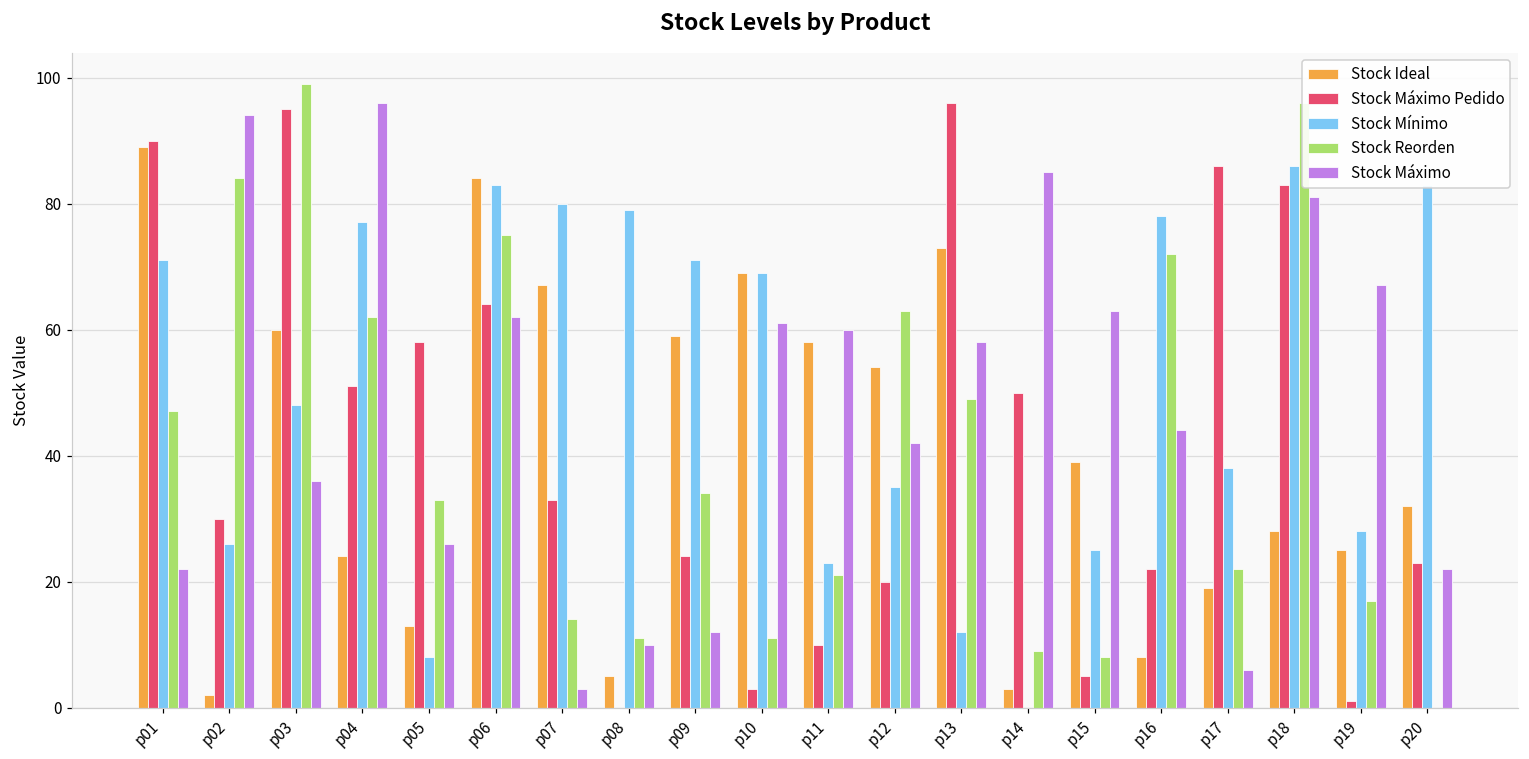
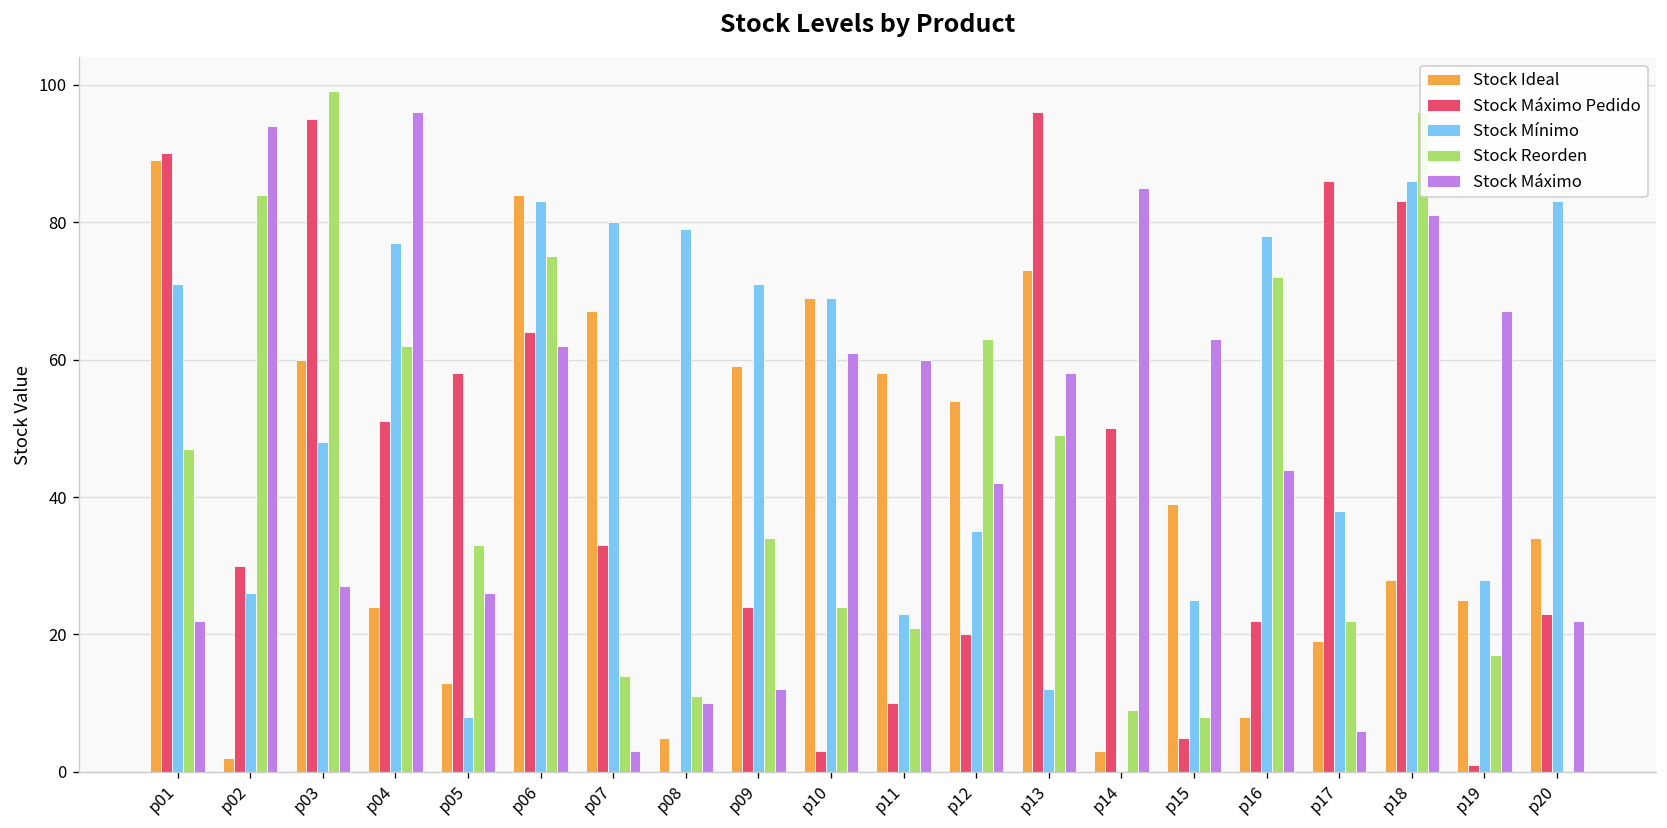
  {
    "Stock Ideal": {
      "p01": 89,
      "p02": 2,
      "p03": 60,
      "p04": 24,
      "p05": 13,
      "p06": 84,
      "p07": 67,
      "p08": 5,
      "p09": 59,
      "p10": 69,
      "p11": 58,
      "p12": 54,
      "p13": 73,
      "p14": 3,
      "p15": 39,
      "p16": 8,
      "p17": 19,
      "p18": 28,
      "p19": 25,
-     "p20": 32
+     "p20": 34
    },
    "Stock Máximo Pedido": {
      "p01": 90,
      "p02": 30,
      "p03": 95,
      "p04": 51,
      "p05": 58,
      "p06": 64,
      "p07": 33,
      "p08": 0,
      "p09": 24,
      "p10": 3,
      "p11": 10,
      "p12": 20,
      "p13": 96,
      "p14": 50,
      "p15": 5,
      "p16": 22,
      "p17": 86,
      "p18": 83,
      "p19": 1,
      "p20": 23
    },
    "Stock Mínimo": {
      "p01": 71,
      "p02": 26,
      "p03": 48,
      "p04": 77,
      "p05": 8,
      "p06": 83,
      "p07": 80,
      "p08": 79,
      "p09": 71,
      "p10": 69,
      "p11": 23,
      "p12": 35,
      "p13": 12,
      "p14": 0,
      "p15": 25,
      "p16": 78,
      "p17": 38,
      "p18": 86,
      "p19": 28,
      "p20": 83
    },
    "Stock Reorden": {
      "p01": 47,
      "p02": 84,
      "p03": 99,
      "p04": 62,
      "p05": 33,
      "p06": 75,
      "p07": 14,
      "p08": 11,
      "p09": 34,
-     "p10": 11,
+     "p10": 24,
      "p11": 21,
      "p12": 63,
      "p13": 49,
      "p14": 9,
      "p15": 8,
      "p16": 72,
      "p17": 22,
      "p19": 17,
      "p20": 0
    },
    "Stock Máximo": {
      "p01": 22,
      "p02": 94,
-     "p03": 36,
+     "p03": 27,
      "p04": 96,
      "p05": 26,
      "p06": 62,
      "p07": 3,
      "p08": 10,
      "p09": 12,
      "p10": 61,
      "p11": 60,
      "p12": 42,
      "p13": 58,
      "p14": 85,
      "p15": 63,
      "p16": 44,
      "p17": 6,
      "p18": 81,
      "p19": 67,
      "p20": 22
    }
  }
